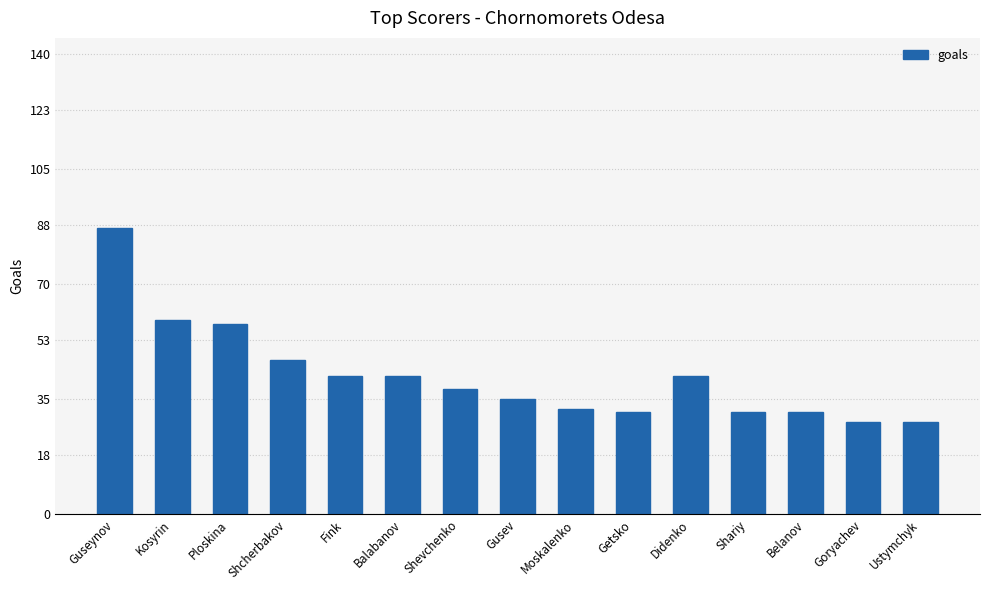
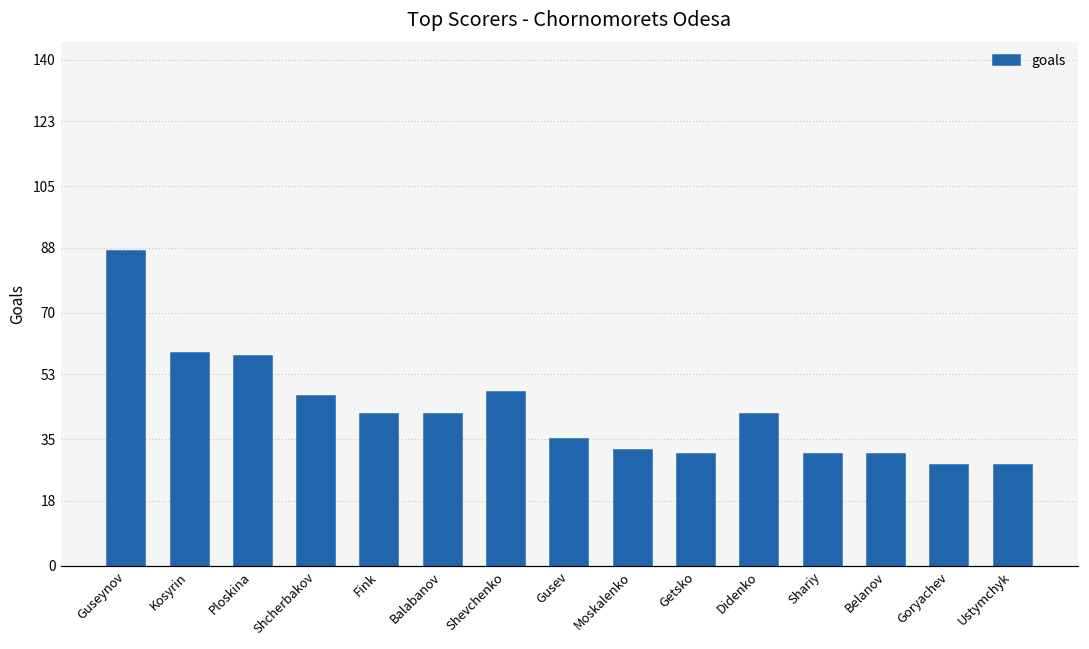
  {
    "Guseynov": 87,
    "Kosyrin": 59,
    "Ploskina": 58,
    "Shcherbakov": 47,
    "Fink": 42,
    "Balabanov": 42,
-   "Shevchenko": 38,
+   "Shevchenko": 48,
    "Gusev": 35,
    "Moskalenko": 32,
    "Getsko": 31,
    "Didenko": 42,
    "Shariy": 31,
    "Belanov": 31,
    "Goryachev": 28,
    "Ustymchyk": 28
  }
